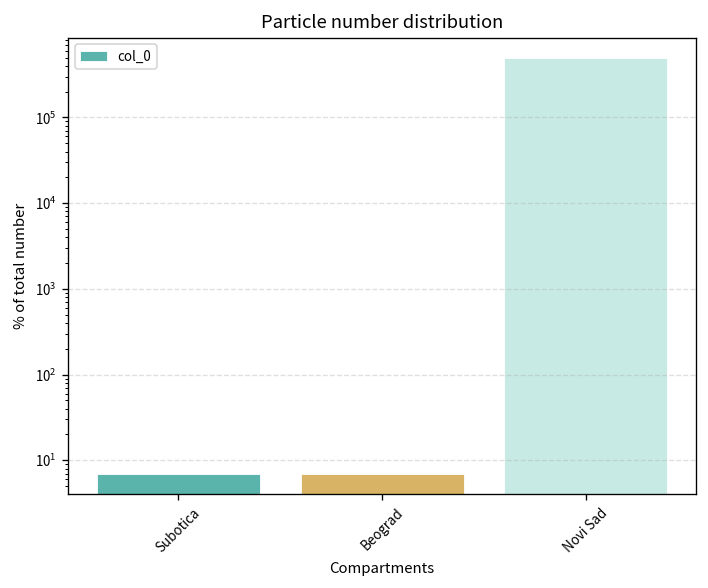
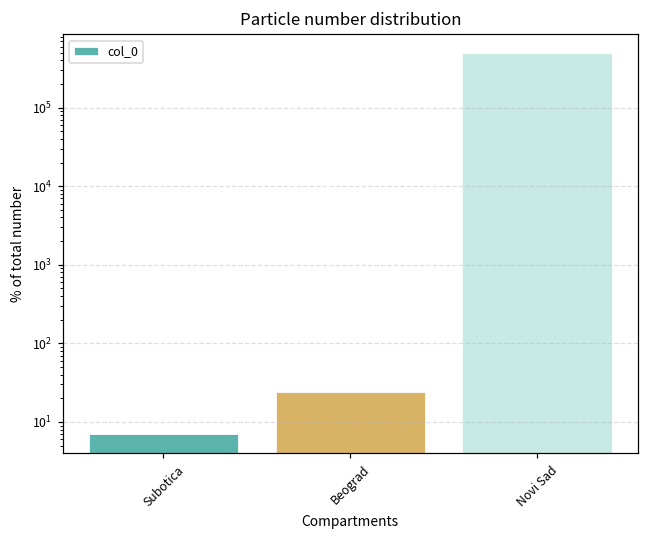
  {
    "Subotica": 7,
-   "Beograd": 7,
+   "Beograd": 24,
    "Novi Sad": 500000
  }
